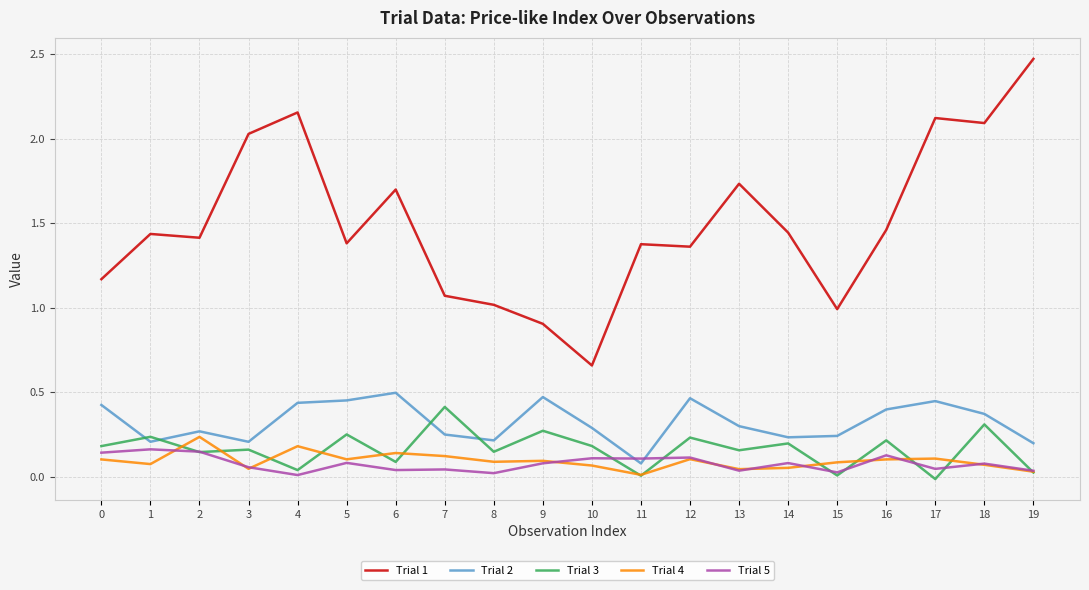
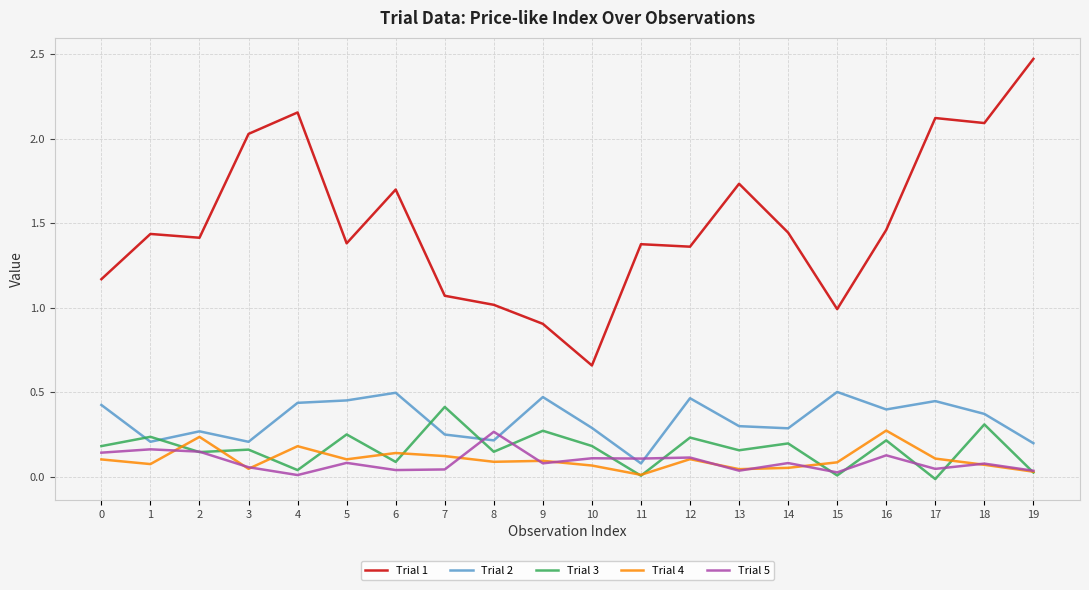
  {
    "Trial 1": {
      "0": 1.17,
      "1": 1.44,
      "2": 1.41,
      "3": 2.03,
      "4": 2.16,
      "5": 1.38,
      "6": 1.70,
      "7": 1.07,
      "8": 1.02,
      "9": 0.90,
      "10": 0.66,
      "11": 1.38,
      "12": 1.36,
      "13": 1.73,
      "14": 1.44,
      "15": 0.99,
      "16": 1.46,
      "17": 2.12,
      "18": 2.09,
      "19": 2.47
    },
    "Trial 2": {
      "0": 0.42,
      "1": 0.21,
      "2": 0.27,
      "3": 0.21,
      "4": 0.44,
      "5": 0.45,
      "6": 0.50,
      "7": 0.25,
      "8": 0.21,
      "9": 0.47,
      "10": 0.29,
      "11": 0.08,
      "12": 0.46,
      "13": 0.30,
-     "14": 0.23,
-     "15": 0.24,
+     "14": 0.29,
+     "15": 0.50,
      "16": 0.40,
      "17": 0.45,
      "18": 0.37,
      "19": 0.20
    },
    "Trial 3": {
      "0": 0.18,
      "1": 0.24,
      "3": 0.16,
      "4": 0.04,
      "5": 0.25,
      "6": 0.09,
      "7": 0.41,
      "8": 0.15,
      "9": 0.27,
      "10": 0.18,
      "12": 0.23,
      "13": 0.16,
      "14": 0.20,
      "15": 0.01,
      "16": 0.22,
      "17": -0.01,
      "18": 0.31
    },
    "Trial 4": {
      "0": 0.10,
      "1": 0.07,
      "2": 0.24,
      "4": 0.18,
      "5": 0.10,
      "6": 0.14,
      "7": 0.12,
      "8": 0.09,
      "10": 0.07,
      "14": 0.05,
      "15": 0.09,
-     "16": 0.10,
+     "16": 0.27,
      "17": 0.11
    },
    "Trial 5": {
      "0": 0.14,
      "1": 0.16,
      "4": 0.01,
      "5": 0.08,
      "6": 0.04,
      "7": 0.04,
-     "8": 0.02,
+     "8": 0.27,
      "10": 0.11,
      "11": 0.11,
      "14": 0.08,
      "15": 0.03,
      "16": 0.13,
      "17": 0.05
    }
  }
